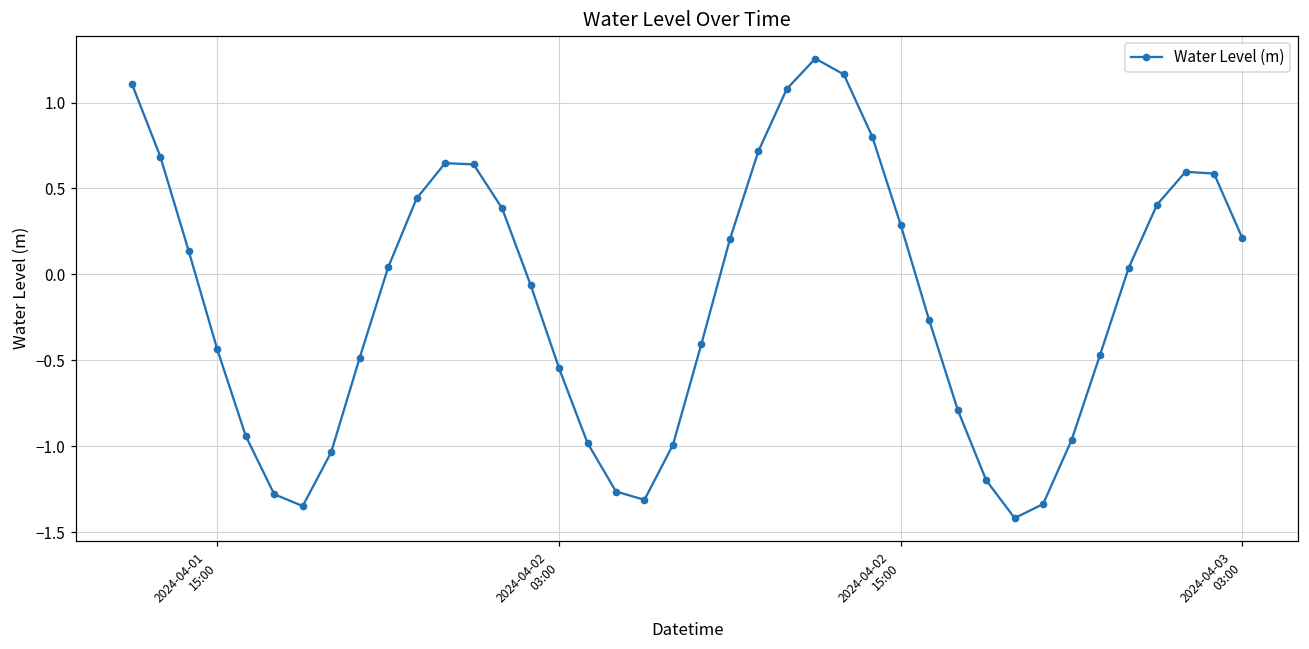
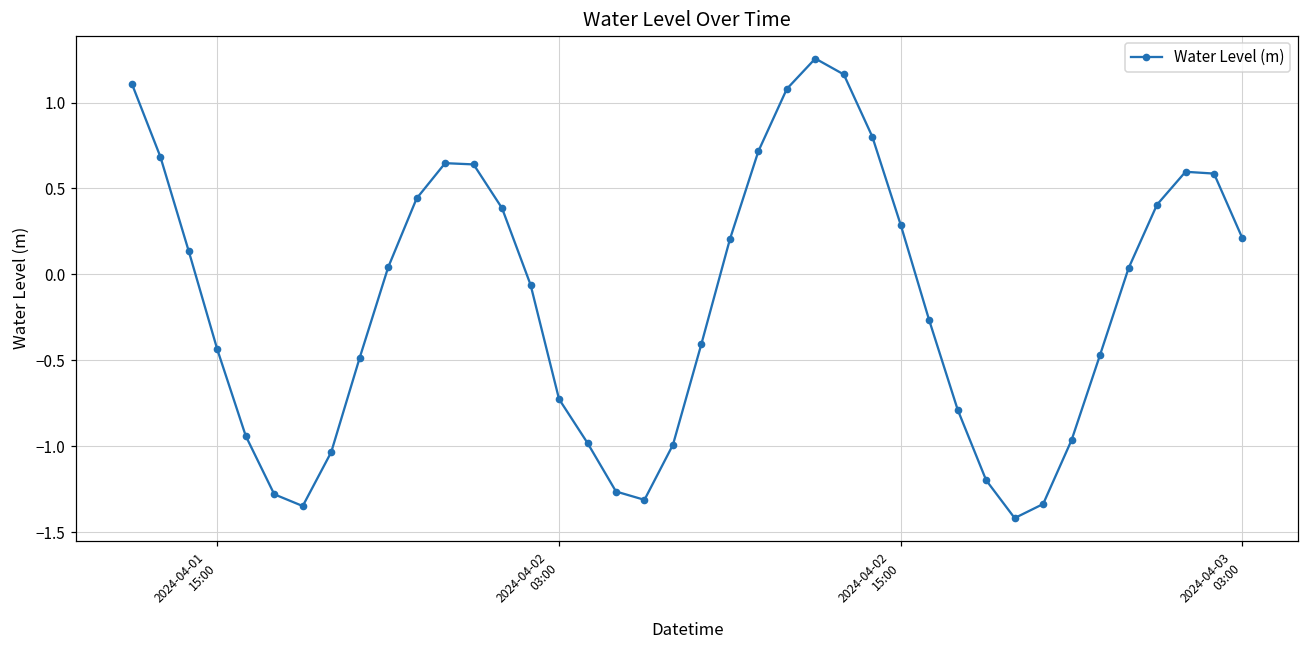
  {
    "2024-04-01 15:00": -0.44,
-   "2024-04-02 03:00": -0.55,
+   "2024-04-02 03:00": -0.73,
    "2024-04-02 15:00": 0.29,
    "2024-04-03 03:00": 0.21
  }
